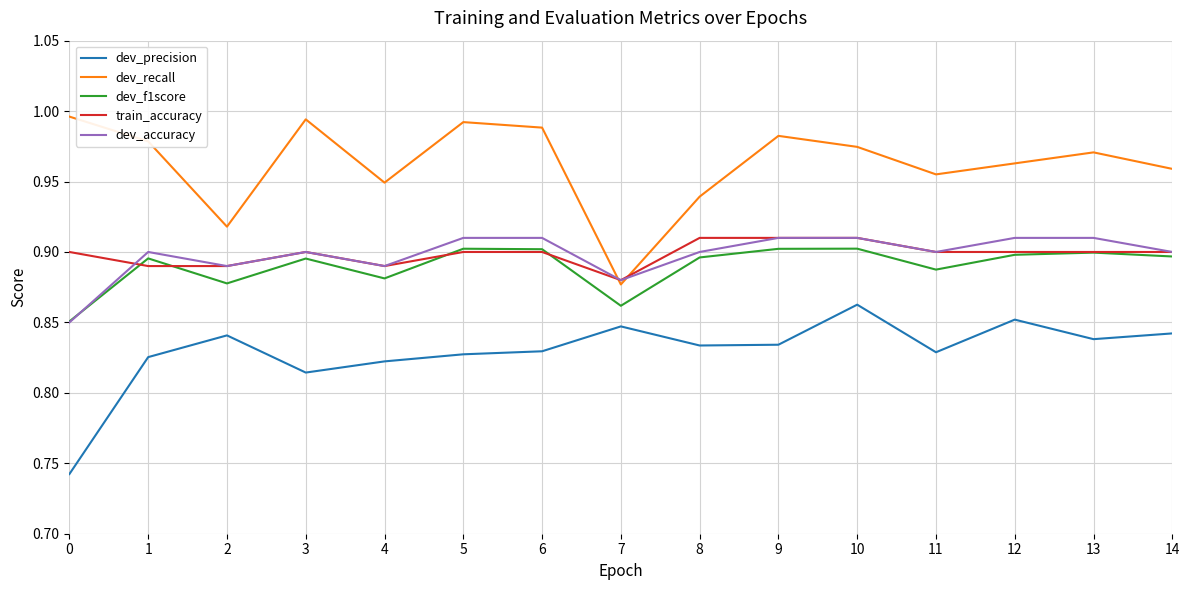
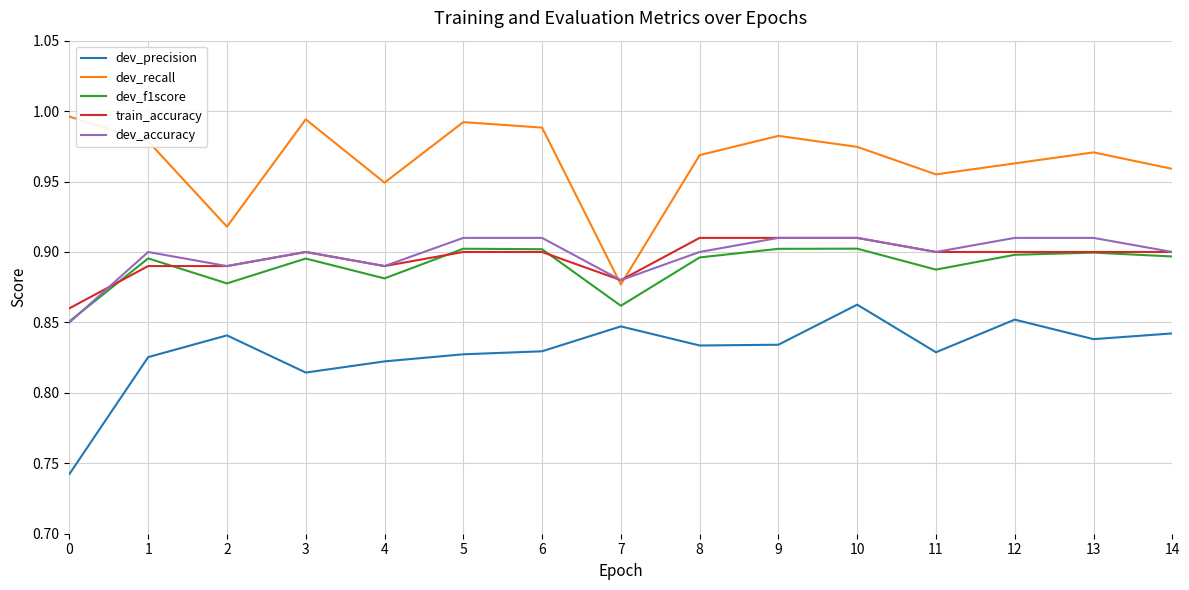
  {
    "dev_precision": {
      "0": 0.742,
      "1": 0.825,
      "2": 0.841,
      "3": 0.814,
      "4": 0.822,
      "5": 0.827,
      "6": 0.830,
      "7": 0.847,
      "8": 0.834,
      "9": 0.834,
      "10": 0.863,
      "11": 0.829,
      "12": 0.852,
      "13": 0.838,
      "14": 0.842
    },
    "dev_recall": {
      "0": 0.996,
      "2": 0.918,
      "3": 0.994,
      "4": 0.949,
      "5": 0.992,
      "6": 0.988,
      "7": 0.877,
-     "8": 0.939,
+     "8": 0.969,
      "9": 0.982,
      "10": 0.975,
      "11": 0.955,
      "12": 0.963,
      "13": 0.971,
      "14": 0.959
    },
    "dev_f1score": {
      "1": 0.895,
      "2": 0.878,
      "3": 0.895,
      "4": 0.881,
      "5": 0.902,
      "6": 0.902,
      "7": 0.862,
      "8": 0.896,
      "9": 0.902,
      "10": 0.902,
      "11": 0.887,
      "12": 0.898,
      "14": 0.897
    },
    "train_accuracy": {
-     "0": 0.90,
+     "0": 0.86,
      "1": 0.89,
      "5": 0.90,
      "6": 0.90,
      "8": 0.91,
      "12": 0.90
    },
    "dev_accuracy": {
      "1": 0.900,
      "5": 0.910,
      "6": 0.910,
      "8": 0.900,
      "12": 0.910,
      "13": 0.910
    }
  }
